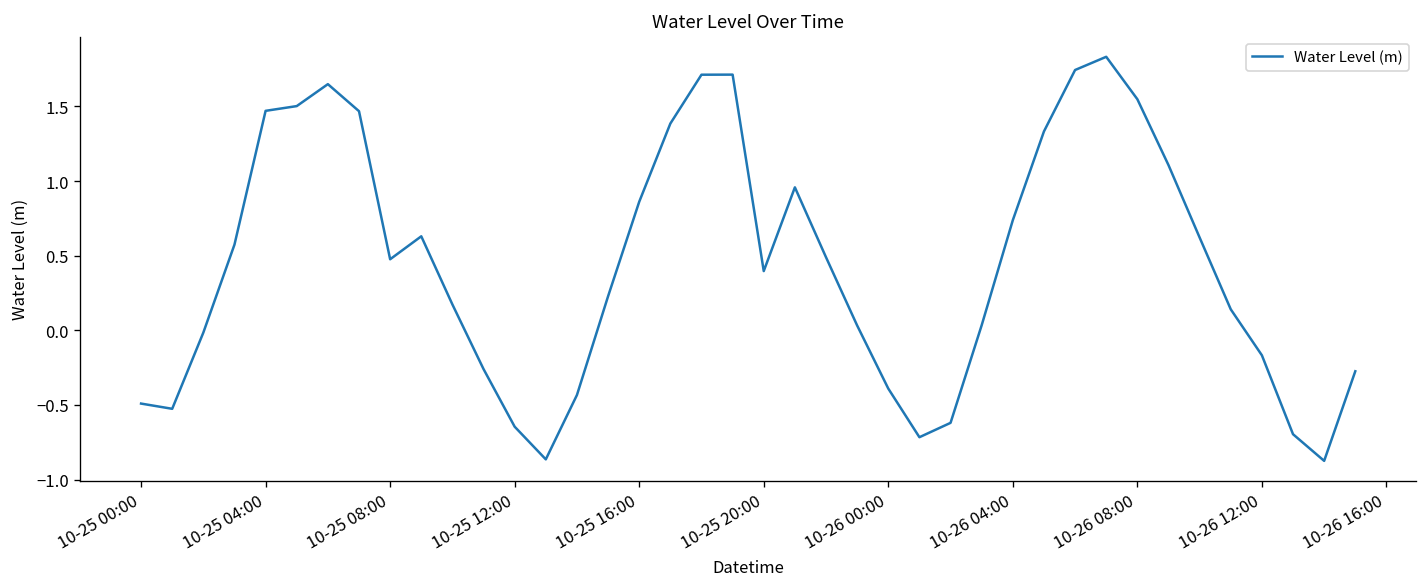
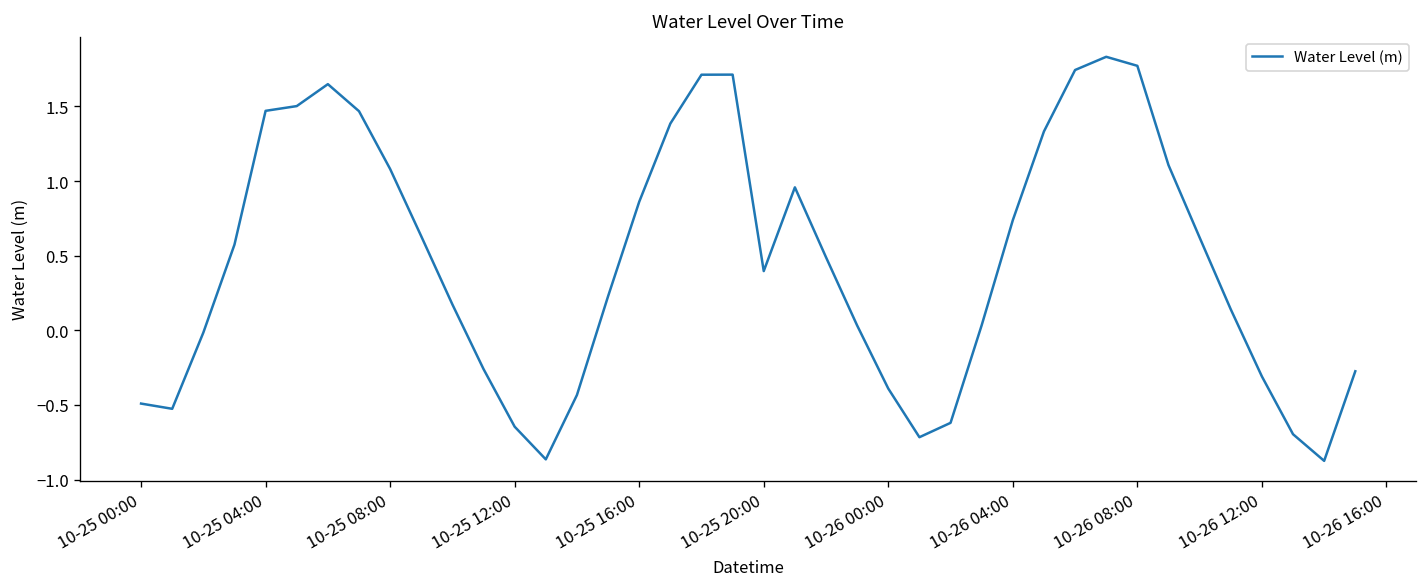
  {
    "10-25 00:00": -0.49,
    "10-25 04:00": 1.47,
-   "10-25 08:00": 0.48,
+   "10-25 08:00": 1.08,
    "10-25 12:00": -0.65,
    "10-25 16:00": 0.86,
    "10-25 20:00": 0.40,
    "10-26 00:00": -0.39,
    "10-26 04:00": 0.74,
-   "10-26 08:00": 1.55,
-   "10-26 12:00": -0.17
+   "10-26 08:00": 1.77,
+   "10-26 12:00": -0.31
  }
